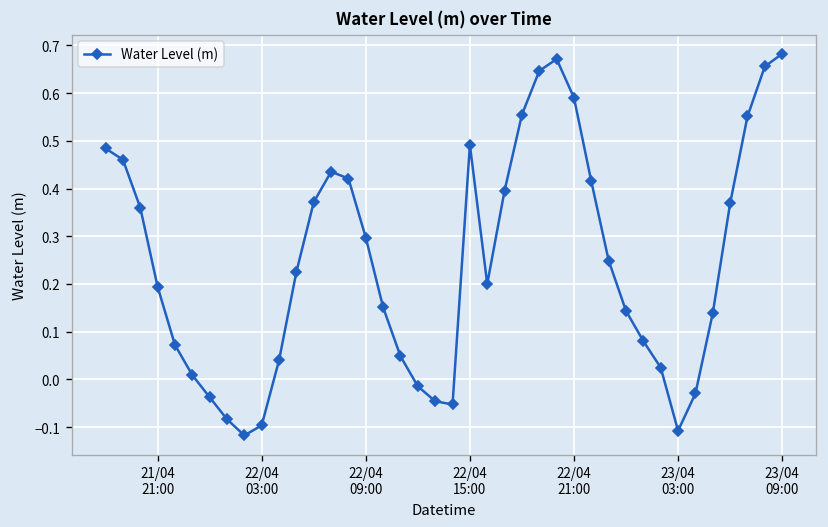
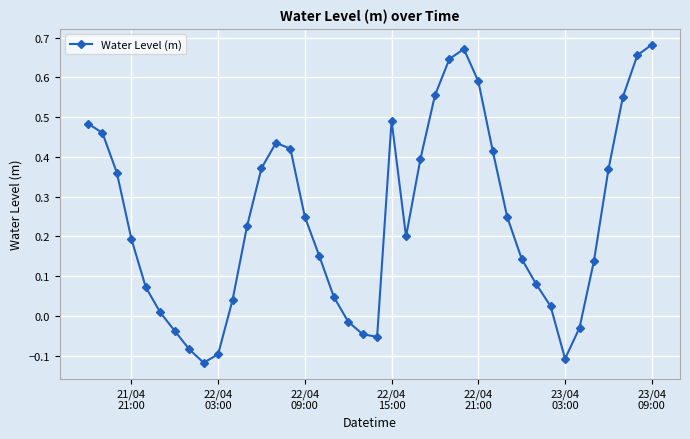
  {
    "21/04 21:00": 0.19,
    "22/04 03:00": -0.10,
-   "22/04 09:00": 0.30,
+   "22/04 09:00": 0.25,
    "22/04 15:00": 0.49,
    "22/04 21:00": 0.59,
    "23/04 03:00": -0.11,
    "23/04 09:00": 0.68
  }
